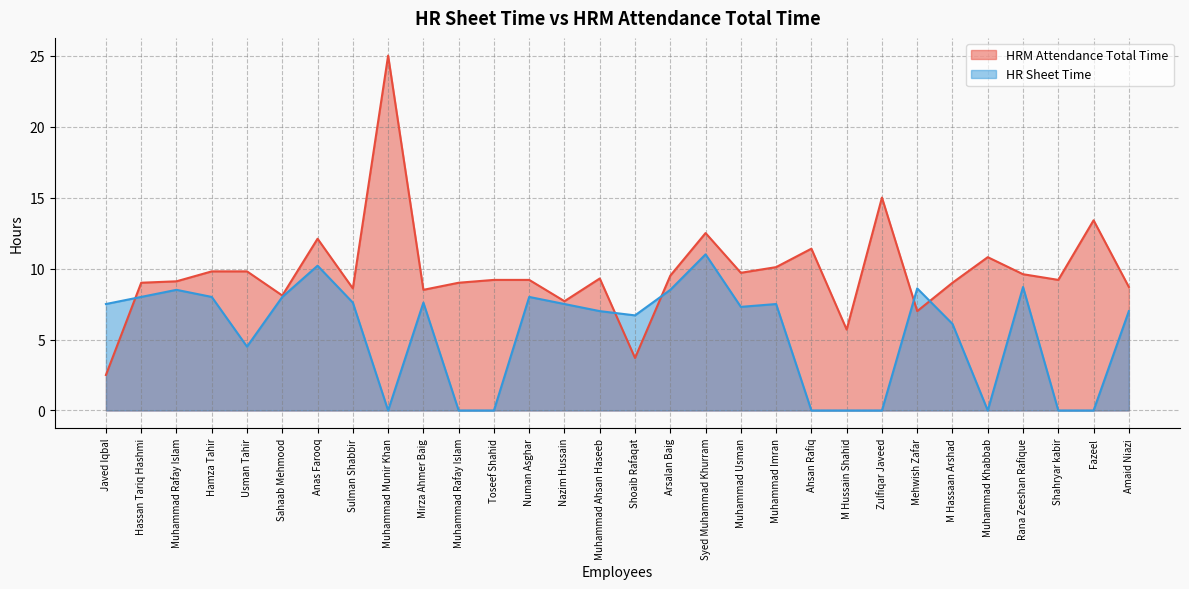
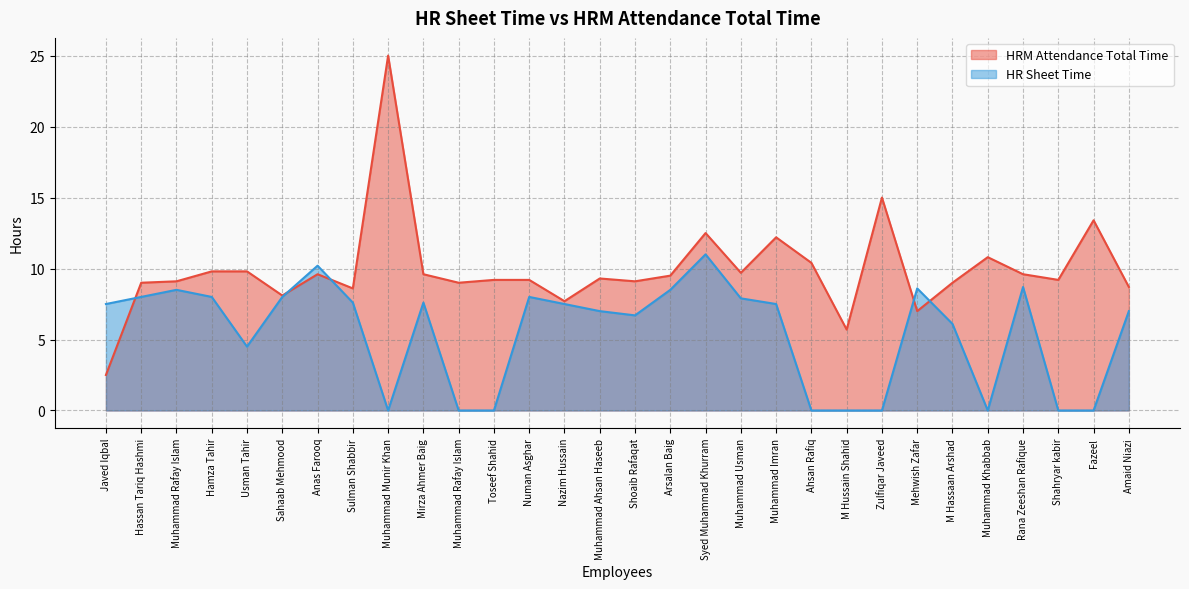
  {
    "HRM Attendance Total Time": {
      "Javed Iqbal": 2.5,
      "Hassan Tariq Hashmi": 9.0,
      "Hamza Tahir": 9.8,
      "Usman Tahir": 9.8,
-     "Anas Farooq": 12.1,
+     "Anas Farooq": 9.6,
      "Sulman Shabbir": 8.6,
      "Muhammad Munir Khan": 25.0,
-     "Mirza Ahmer Baig": 8.5,
+     "Mirza Ahmer Baig": 9.6,
      "Toseef Shahid": 9.2,
      "Numan Asghar": 9.2,
      "Nazim Hussain": 7.7,
      "Muhammad Ahsan Haseeb": 9.3,
-     "Shoaib Rafaqat": 3.7,
+     "Shoaib Rafaqat": 9.1,
      "Arsalan Baig": 9.5,
      "Syed Muhammad Khurram": 12.5,
      "Muhammad Usman": 9.7,
-     "Muhammad Imran": 10.1,
-     "Ahsan Rafiq": 11.4,
+     "Muhammad Imran": 12.2,
+     "Ahsan Rafiq": 10.4,
      "M Hussain Shahid": 5.7,
      "Zulfiqar Javeed": 15.0,
      "Mehwish Zafar": 7.0,
      "M Hassaan Arshad": 9.0,
      "Muhammad Khabbab": 10.8,
      "Rana Zeeshan Rafique": 9.6,
      "Shahryar kabir": 9.2,
      "Fazeel": 13.4,
      "Amaid Niazi": 8.7
    },
    "HR Sheet Time": {
      "Javed Iqbal": 7.5,
      "Hassan Tariq Hashmi": 8.0,
      "Hamza Tahir": 8.0,
      "Usman Tahir": 4.5,
      "Anas Farooq": 10.2,
      "Sulman Shabbir": 7.6,
      "Muhammad Munir Khan": 0.0,
      "Mirza Ahmer Baig": 7.6,
      "Toseef Shahid": 0.0,
      "Numan Asghar": 8.0,
      "Nazim Hussain": 7.5,
      "Muhammad Ahsan Haseeb": 7.0,
      "Shoaib Rafaqat": 6.7,
      "Arsalan Baig": 8.5,
      "Syed Muhammad Khurram": 11.0,
-     "Muhammad Usman": 7.3,
+     "Muhammad Usman": 7.9,
      "Muhammad Imran": 7.5,
      "Ahsan Rafiq": 0.0,
      "M Hussain Shahid": 0.0,
      "Zulfiqar Javeed": 0.0,
      "Mehwish Zafar": 8.6,
      "M Hassaan Arshad": 6.1,
      "Muhammad Khabbab": 0.0,
      "Rana Zeeshan Rafique": 8.7,
      "Shahryar kabir": 0.0,
      "Fazeel": 0.0,
      "Amaid Niazi": 7.0
    }
  }
